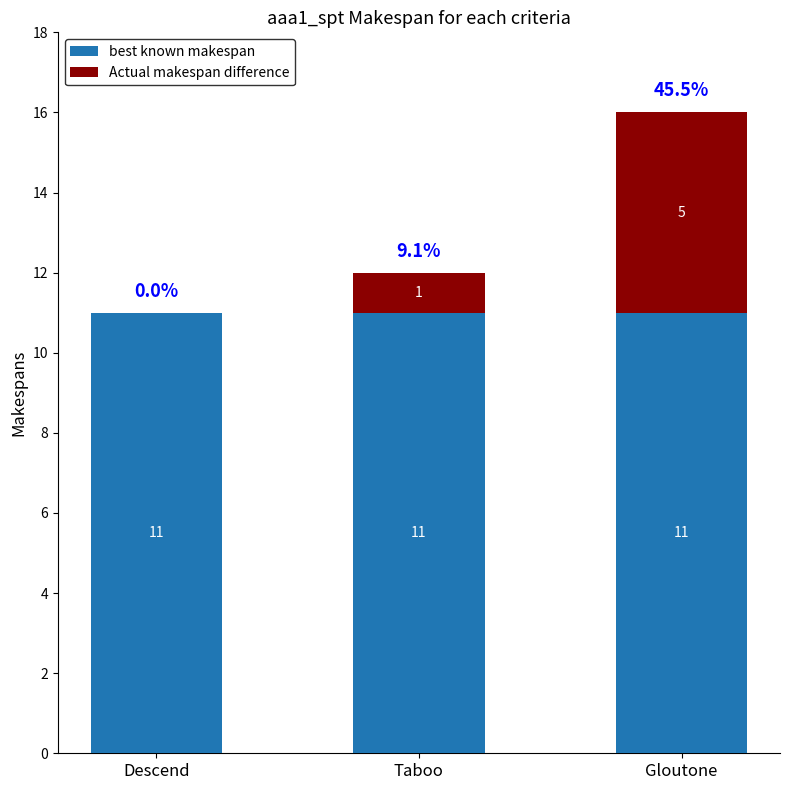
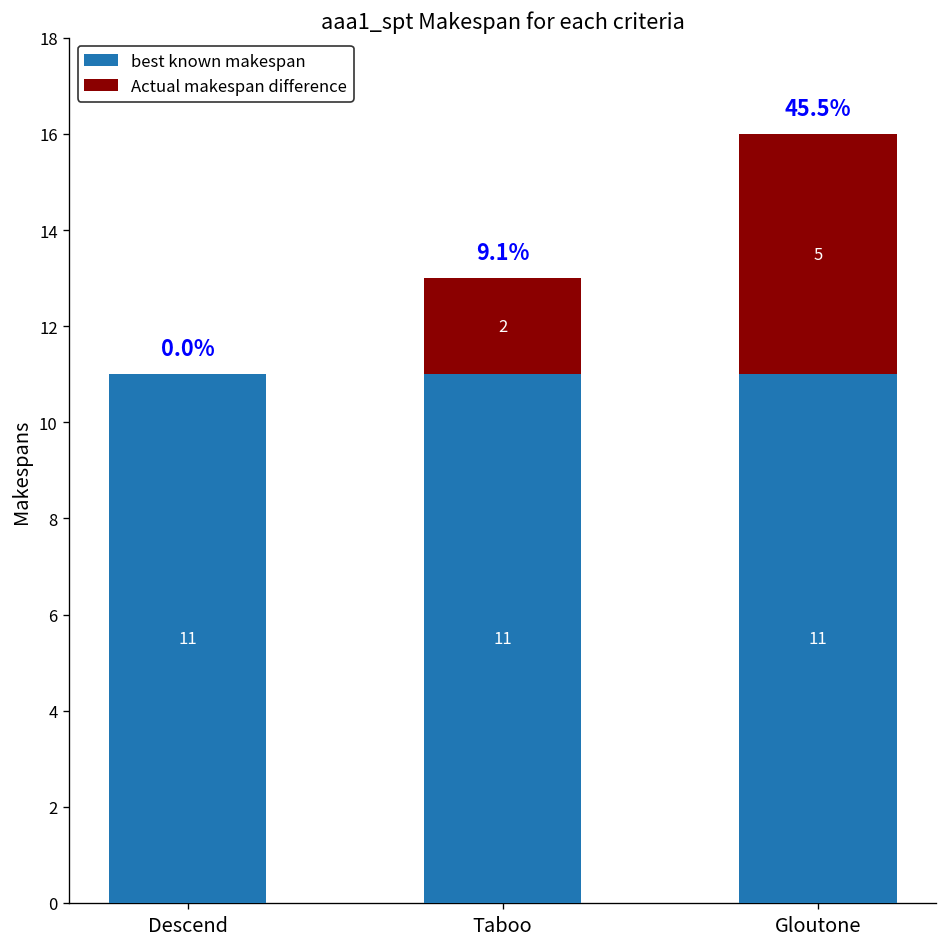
  {
    "best known makespan": {
      "Descend": "11",
      "Taboo": "11",
      "Gloutone": "11"
    },
    "Actual makespan difference": {
      "Descend": "0.0%",
-     "Taboo": "1",
+     "Taboo": "2",
      "Gloutone": "5"
    }
  }
